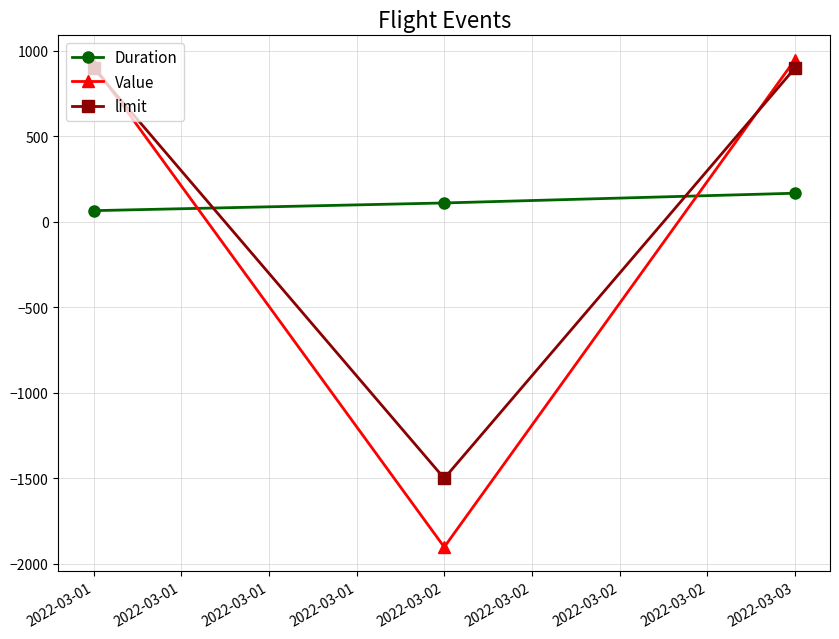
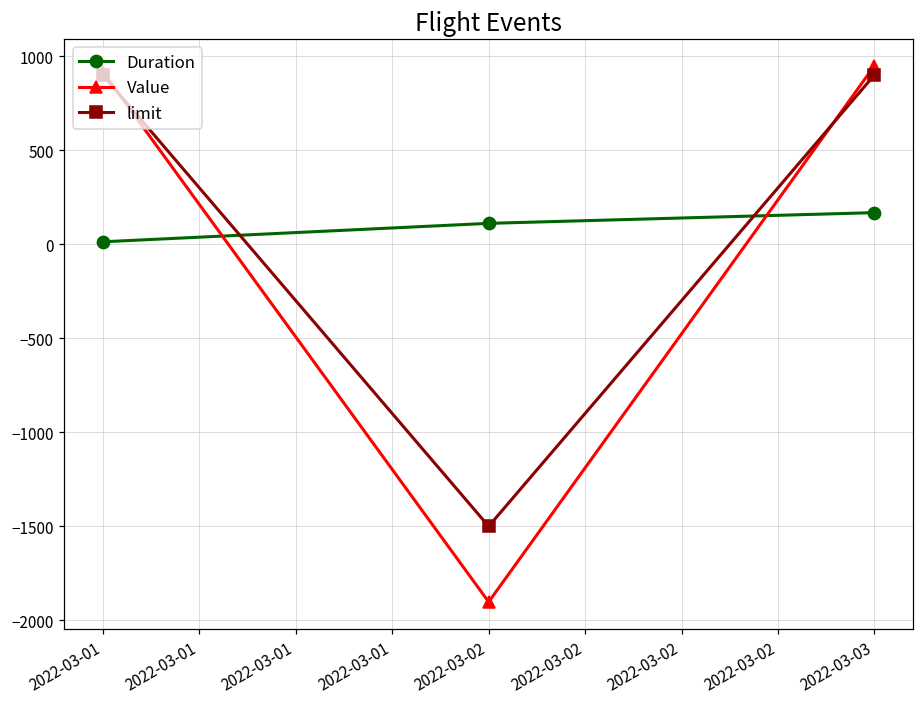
  {
    "Duration": {
-     "2022-03-01": 70,
+     "2022-03-01": 10,
      "2022-03-02": 110,
      "2022-03-03": 170
    },
    "Value": {
      "2022-03-02": -1900,
      "2022-03-03": 950
    },
    "limit": {
      "2022-03-02": -1500,
      "2022-03-03": 900
    }
  }
